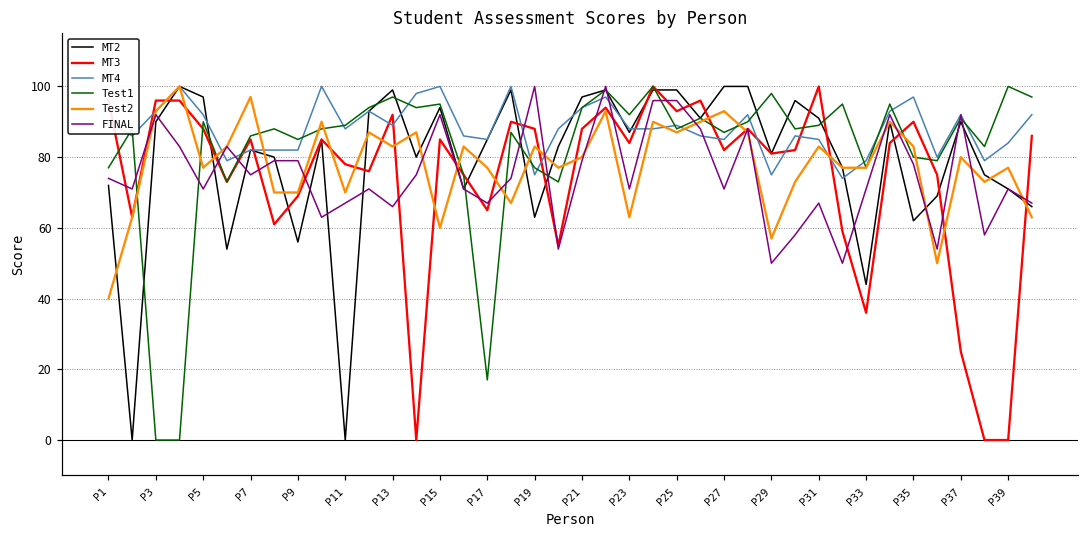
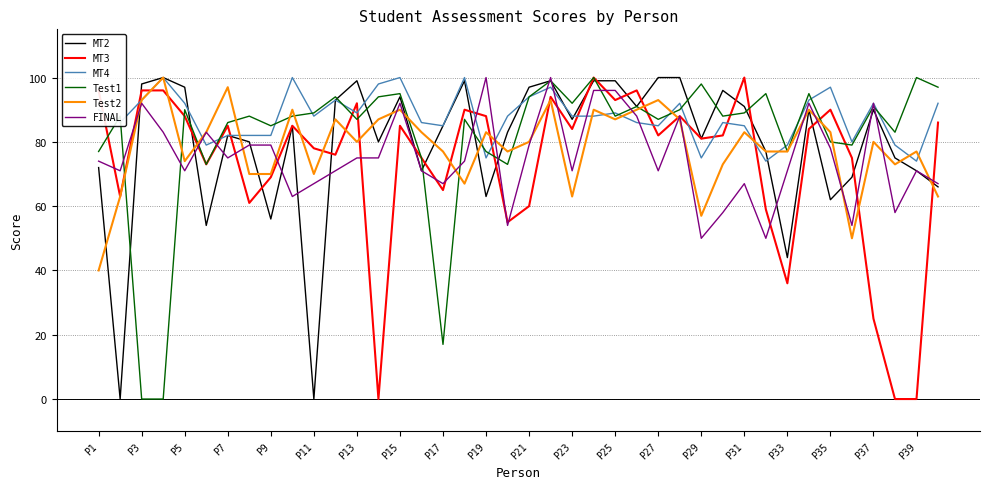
  {
    "MT2": {
      "P1": 72,
-     "P3": 90,
+     "P3": 98,
      "P5": 97,
      "P9": 56,
      "P11": 0,
      "P13": 99,
      "P15": 94,
      "P19": 63,
      "P21": 97,
      "P23": 87,
      "P25": 99,
      "P27": 100,
      "P31": 91,
      "P33": 44,
      "P35": 62,
      "P37": 90
    },
    "MT3": {
      "P3": 96,
      "P5": 88,
      "P7": 85,
      "P9": 69,
      "P11": 78,
      "P13": 92,
      "P15": 85,
      "P17": 65,
      "P19": 88,
-     "P21": 88,
+     "P21": 60,
      "P23": 84,
      "P25": 93,
      "P27": 82,
      "P31": 100,
      "P33": 36,
      "P35": 90,
      "P37": 25,
      "P39": 0
    },
    "MT4": {
      "P5": 92,
      "P9": 82,
      "P11": 88,
      "P13": 89,
      "P15": 100,
      "P19": 75,
      "P23": 88,
      "P25": 89,
      "P27": 85,
      "P29": 75,
      "P31": 85,
      "P33": 79,
      "P35": 97,
-     "P39": 84
+     "P39": 74
    },
    "Test1": {
      "P1": 77,
      "P3": 0,
      "P5": 90,
      "P7": 86,
      "P9": 85,
      "P11": 89,
-     "P13": 97,
+     "P13": 87,
      "P15": 95,
      "P17": 17,
      "P19": 77,
      "P23": 92,
      "P25": 88,
      "P27": 87,
      "P29": 98,
      "P31": 89,
      "P35": 80,
      "P37": 91,
      "P39": 100
    },
    "Test2": {
      "P1": 40,
-     "P5": 77,
+     "P5": 74,
      "P7": 97,
      "P9": 70,
      "P11": 70,
-     "P13": 83,
-     "P15": 60,
+     "P13": 80,
+     "P15": 90,
      "P17": 77,
      "P19": 83,
      "P21": 80,
      "P23": 63,
      "P25": 87,
      "P27": 93,
      "P29": 57,
      "P31": 83,
      "P35": 83,
      "P37": 80,
      "P39": 77
    },
    "FINAL": {
      "P1": 74,
      "P3": 92,
      "P5": 71,
      "P7": 75,
      "P9": 79,
      "P11": 67,
-     "P13": 66,
+     "P13": 75,
      "P15": 92,
      "P17": 67,
      "P19": 100,
      "P21": 79,
      "P23": 71,
      "P25": 96,
      "P27": 71,
      "P29": 50,
      "P31": 67,
      "P33": 71,
      "P35": 78
    }
  }
